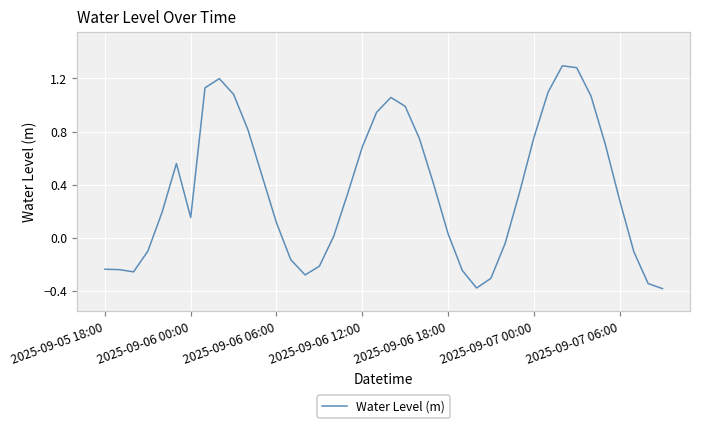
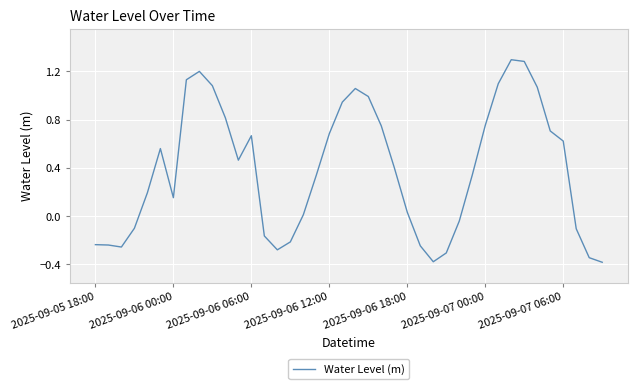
  {
    "2025-09-05 18:00": -0.24,
    "2025-09-06 00:00": 0.15,
-   "2025-09-06 06:00": 0.11,
+   "2025-09-06 06:00": 0.67,
    "2025-09-06 12:00": 0.68,
    "2025-09-06 18:00": 0.03,
    "2025-09-07 00:00": 0.75,
-   "2025-09-07 06:00": 0.29
+   "2025-09-07 06:00": 0.62
  }
